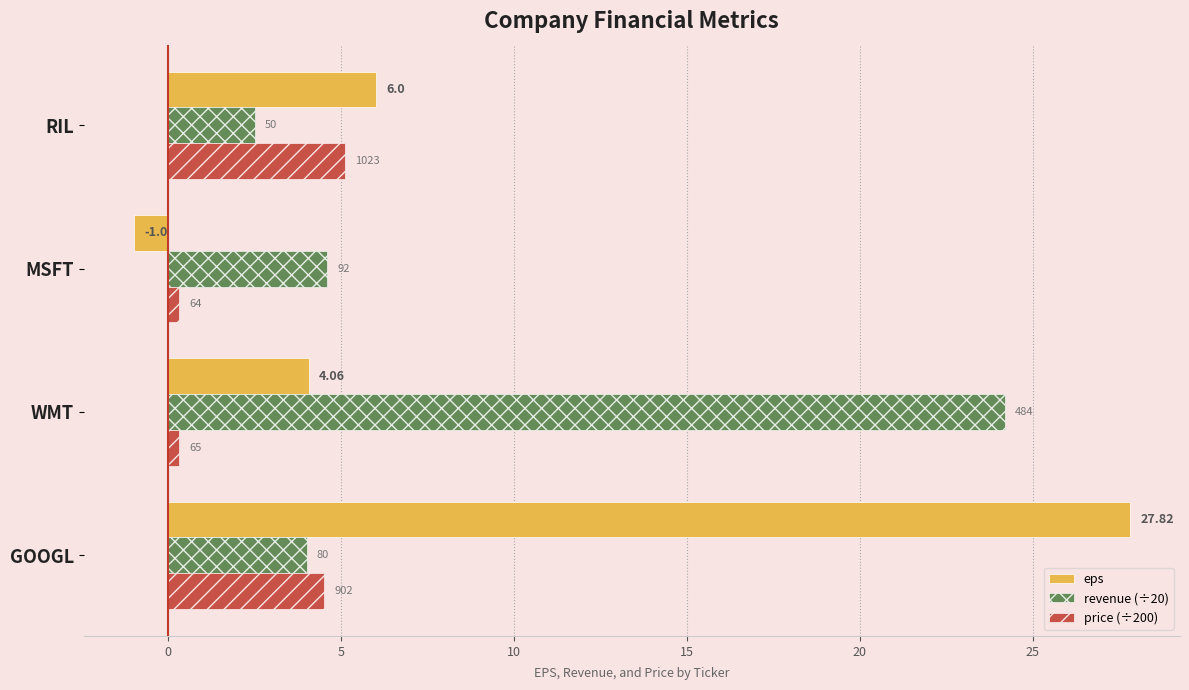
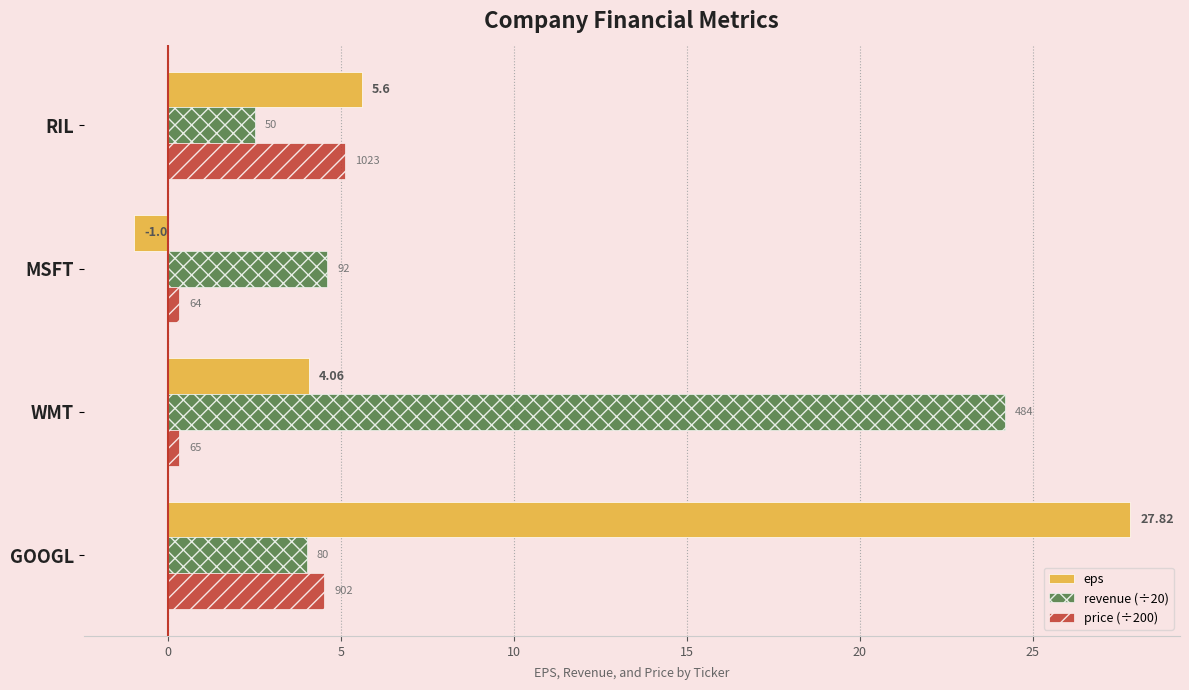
  {
    "eps": {
-     "RIL": 6.0,
+     "RIL": 5.6,
      "MSFT": -1.0,
      "WMT": 4.06,
      "GOOGL": 27.82
    }
  }
